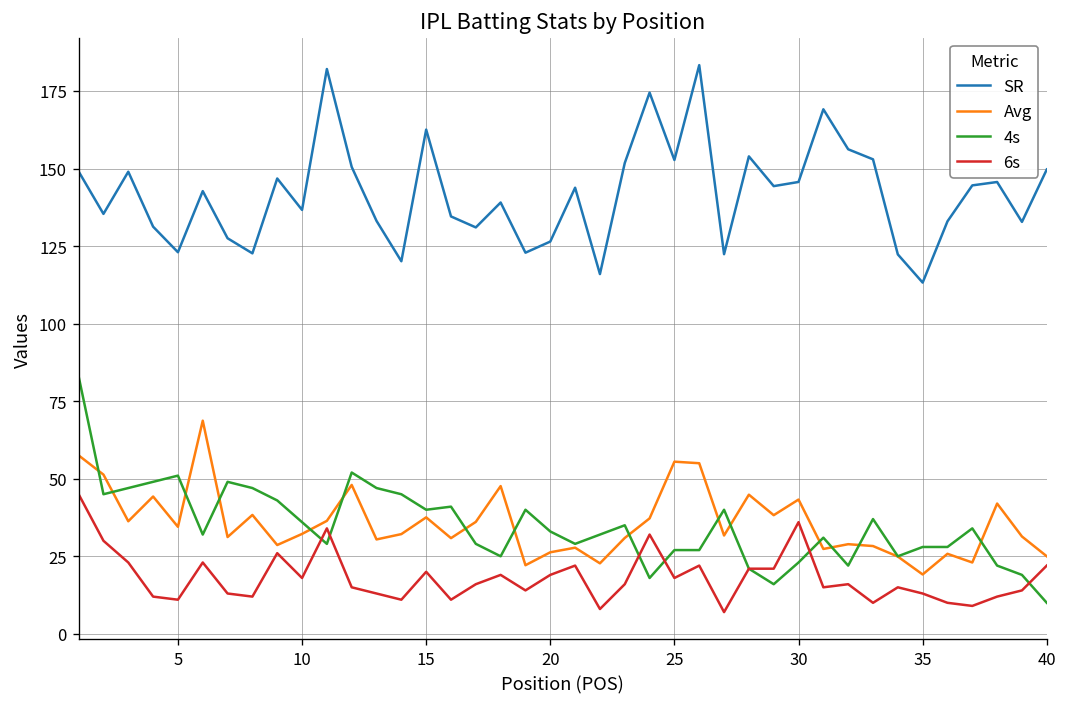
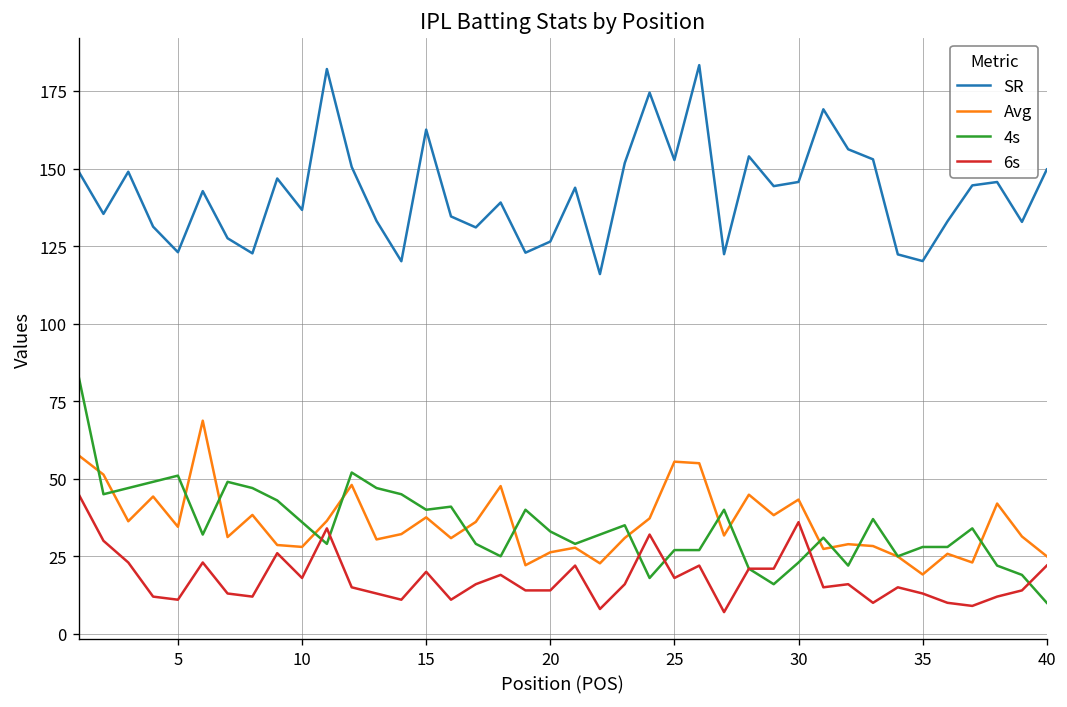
  {
    "SR": {
      "5": 123,
      "10": 137,
      "15": 163,
      "20": 126,
      "25": 153,
      "30": 146,
-     "35": 113,
+     "35": 120,
      "40": 150
    },
    "Avg": {
      "5": 35,
-     "10": 32,
+     "10": 28,
      "15": 38,
      "20": 26,
      "25": 56,
      "30": 43,
      "35": 19,
      "40": 25
    },
    "4s": {
      "5": 51,
      "10": 36,
      "15": 40,
      "20": 33,
      "25": 27,
      "30": 23,
      "35": 28,
      "40": 10
    },
    "6s": {
      "5": 11,
      "10": 18,
      "15": 20,
-     "20": 19,
+     "20": 14,
      "25": 18,
      "30": 36,
      "35": 13,
      "40": 22
    }
  }
